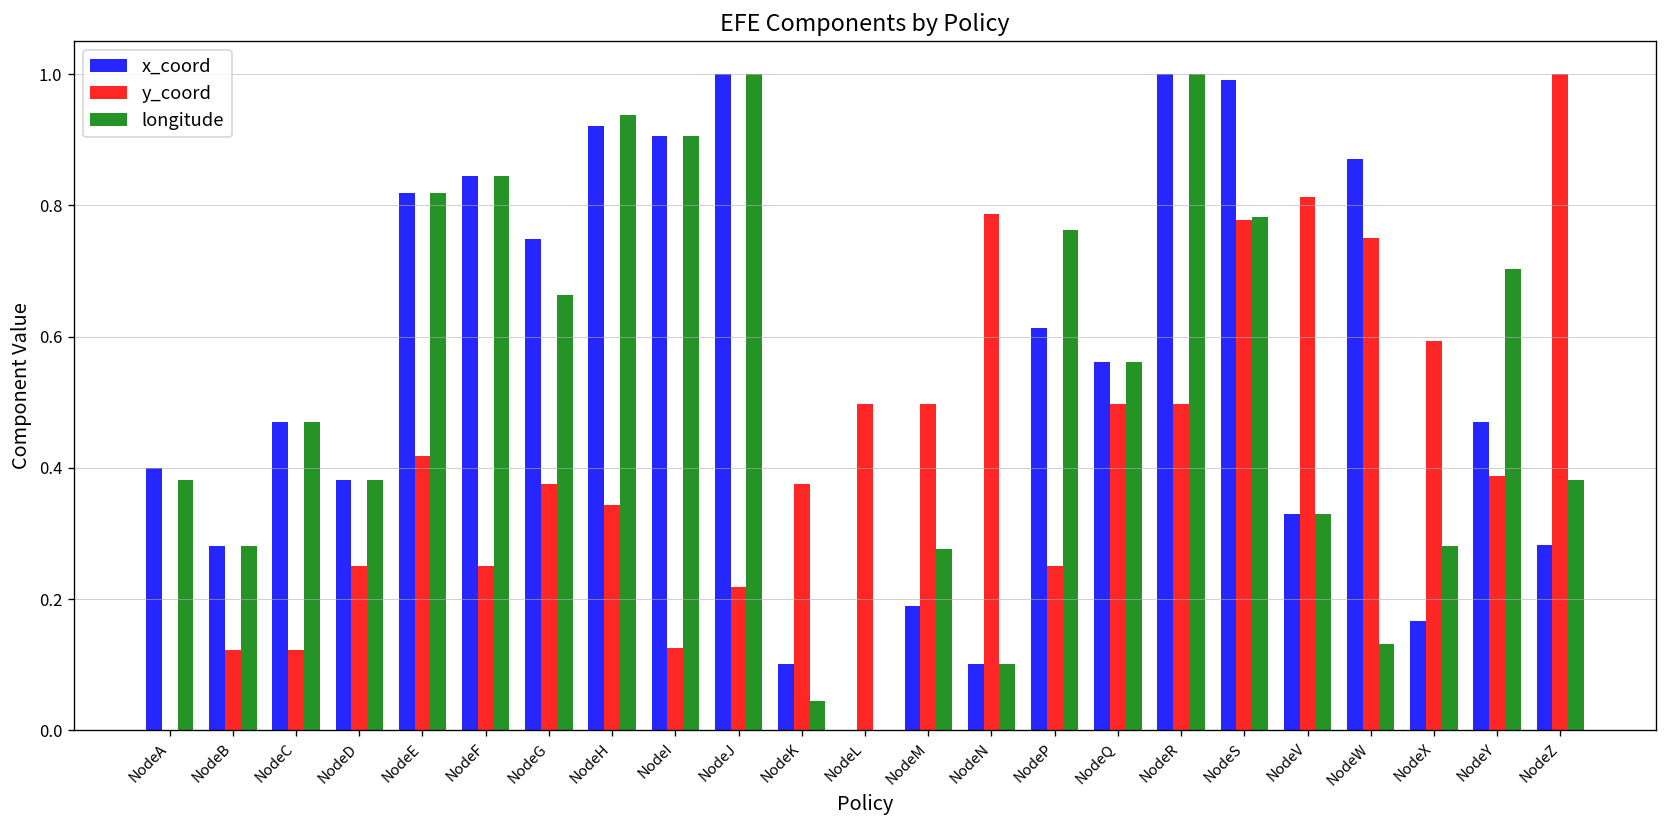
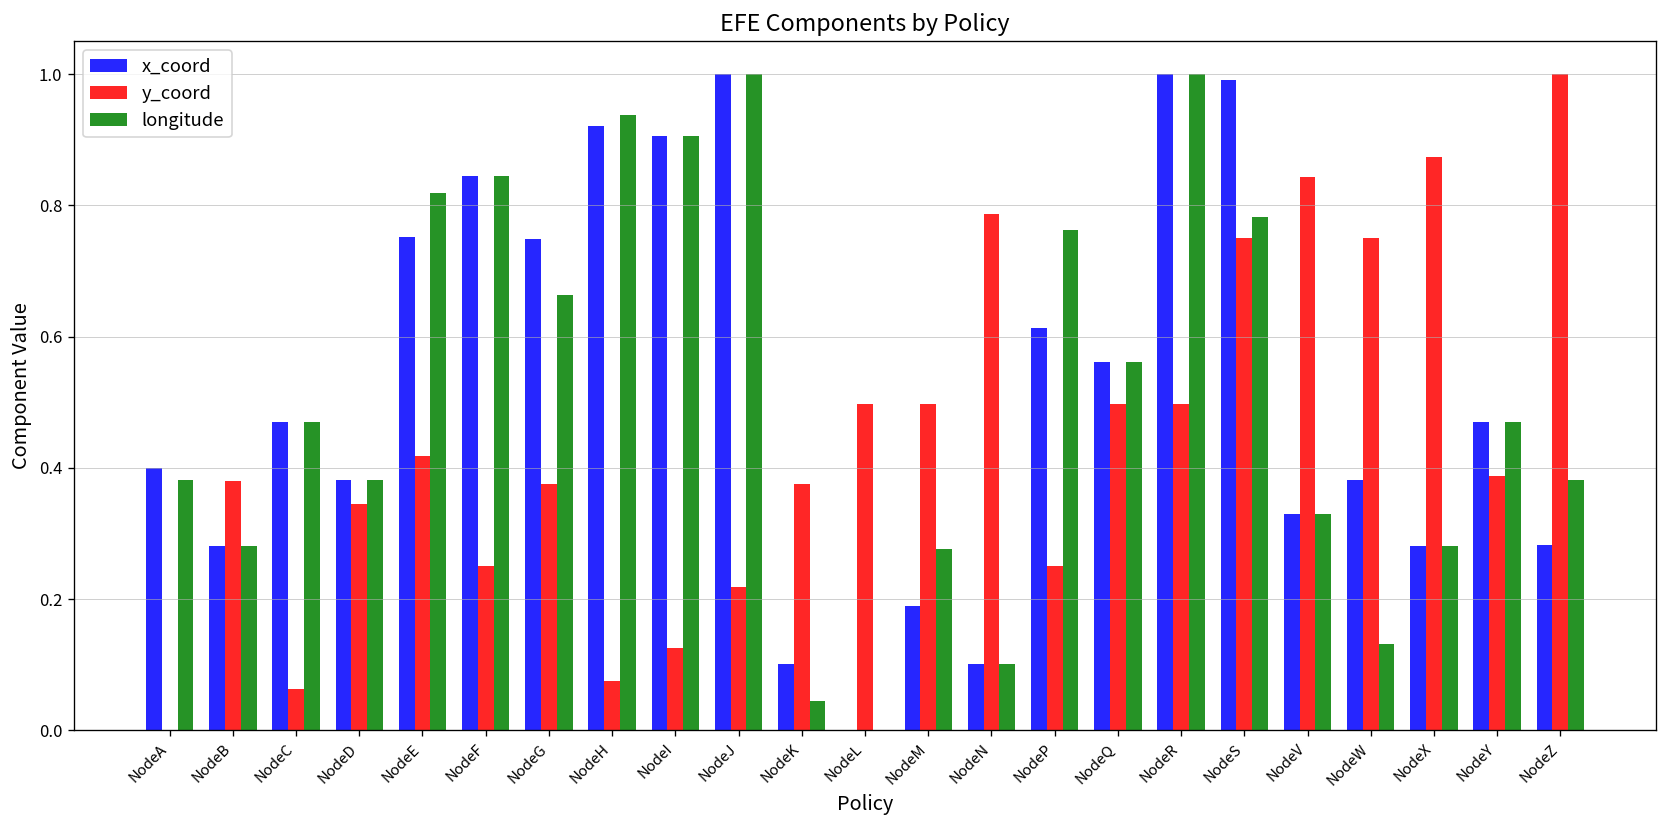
  {
    "x_coord": {
      "NodeA": 0.40,
      "NodeB": 0.28,
      "NodeC": 0.47,
      "NodeD": 0.38,
-     "NodeE": 0.82,
+     "NodeE": 0.75,
      "NodeF": 0.84,
      "NodeG": 0.75,
      "NodeH": 0.92,
      "NodeI": 0.91,
      "NodeJ": 1.00,
      "NodeK": 0.10,
      "NodeL": 0.00,
      "NodeM": 0.19,
      "NodeN": 0.10,
      "NodeP": 0.61,
      "NodeQ": 0.56,
      "NodeR": 1.00,
      "NodeS": 0.99,
      "NodeV": 0.33,
-     "NodeW": 0.87,
-     "NodeX": 0.17,
+     "NodeW": 0.38,
+     "NodeX": 0.28,
      "NodeY": 0.47,
      "NodeZ": 0.28
    },
    "y_coord": {
      "NodeA": 0.00,
-     "NodeB": 0.12,
-     "NodeC": 0.12,
-     "NodeD": 0.25,
+     "NodeB": 0.38,
+     "NodeC": 0.06,
+     "NodeD": 0.35,
      "NodeE": 0.42,
      "NodeF": 0.25,
      "NodeG": 0.37,
-     "NodeH": 0.34,
+     "NodeH": 0.08,
      "NodeI": 0.13,
      "NodeJ": 0.22,
      "NodeK": 0.37,
      "NodeL": 0.50,
      "NodeM": 0.50,
      "NodeN": 0.79,
      "NodeP": 0.25,
      "NodeQ": 0.50,
      "NodeR": 0.50,
-     "NodeS": 0.78,
-     "NodeV": 0.81,
+     "NodeS": 0.75,
+     "NodeV": 0.84,
      "NodeW": 0.75,
-     "NodeX": 0.59,
+     "NodeX": 0.87,
      "NodeY": 0.39,
      "NodeZ": 1.00
    },
    "longitude": {
      "NodeA": 0.38,
      "NodeB": 0.28,
      "NodeC": 0.47,
      "NodeD": 0.38,
      "NodeE": 0.82,
      "NodeF": 0.84,
      "NodeG": 0.66,
      "NodeH": 0.94,
      "NodeI": 0.91,
      "NodeJ": 1.00,
      "NodeK": 0.05,
      "NodeL": 0.00,
      "NodeM": 0.28,
      "NodeN": 0.10,
      "NodeP": 0.76,
      "NodeQ": 0.56,
      "NodeR": 1.00,
      "NodeS": 0.78,
      "NodeV": 0.33,
      "NodeW": 0.13,
      "NodeX": 0.28,
-     "NodeY": 0.70,
+     "NodeY": 0.47,
      "NodeZ": 0.38
    }
  }
